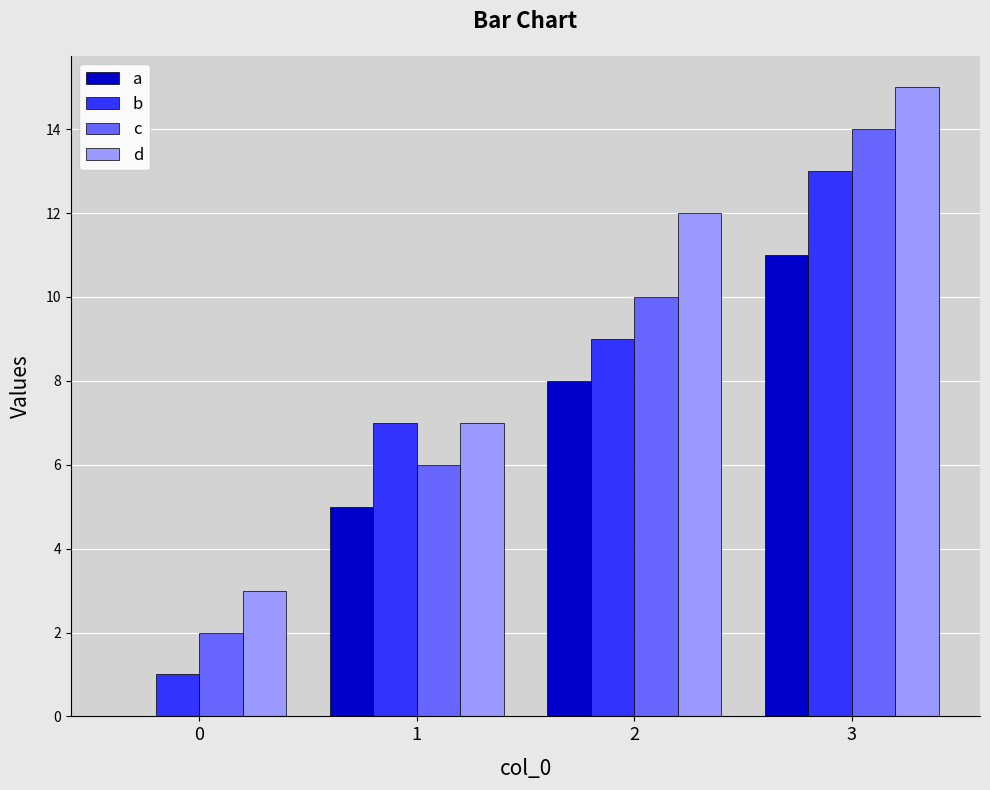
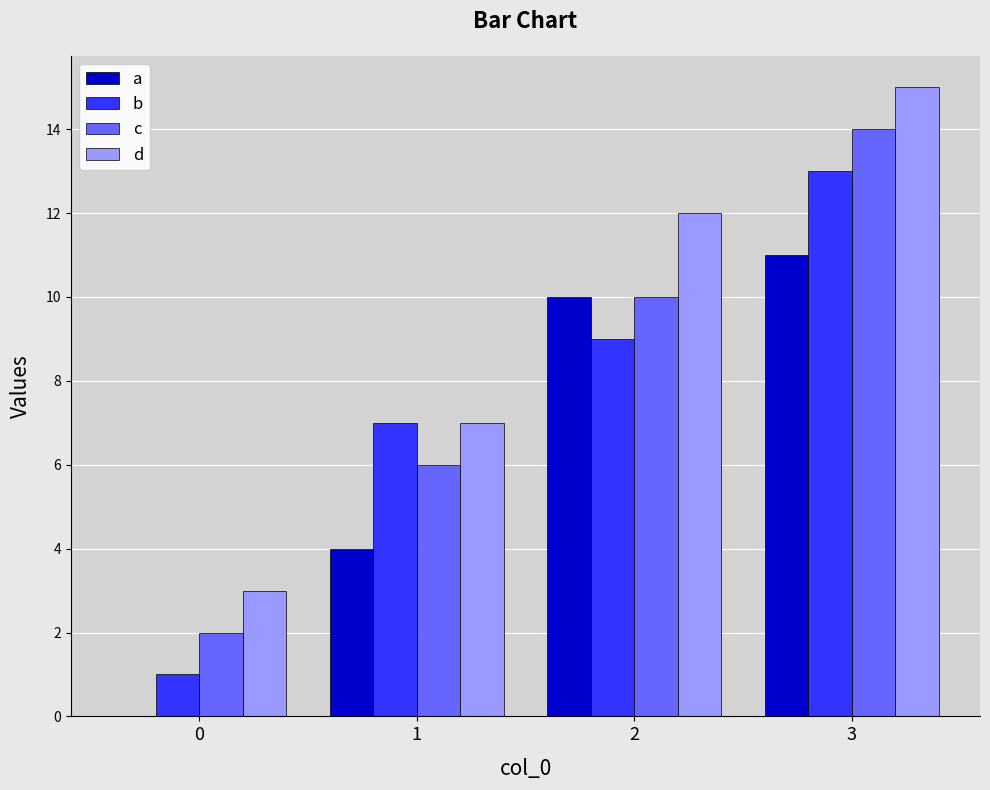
  {
    "a": {
      "0": 0,
-     "1": 5,
-     "2": 8,
+     "1": 4,
+     "2": 10,
      "3": 11
    },
    "b": {
      "0": 1,
      "1": 7,
      "2": 9,
      "3": 13
    },
    "c": {
      "0": 2,
      "1": 6,
      "2": 10,
      "3": 14
    },
    "d": {
      "0": 3,
      "1": 7,
      "2": 12,
      "3": 15
    }
  }
